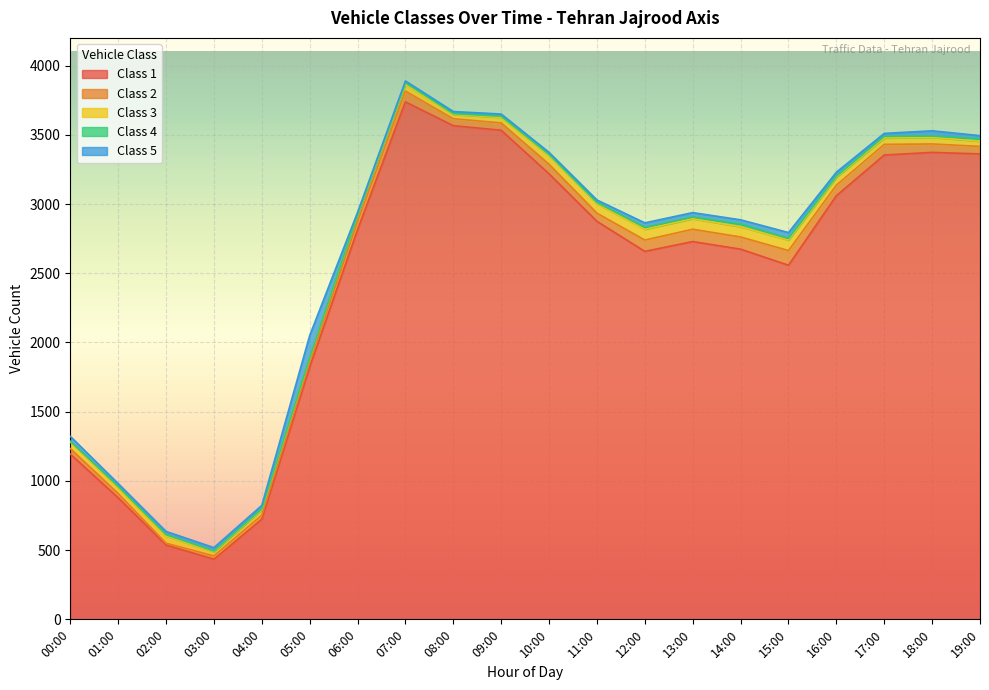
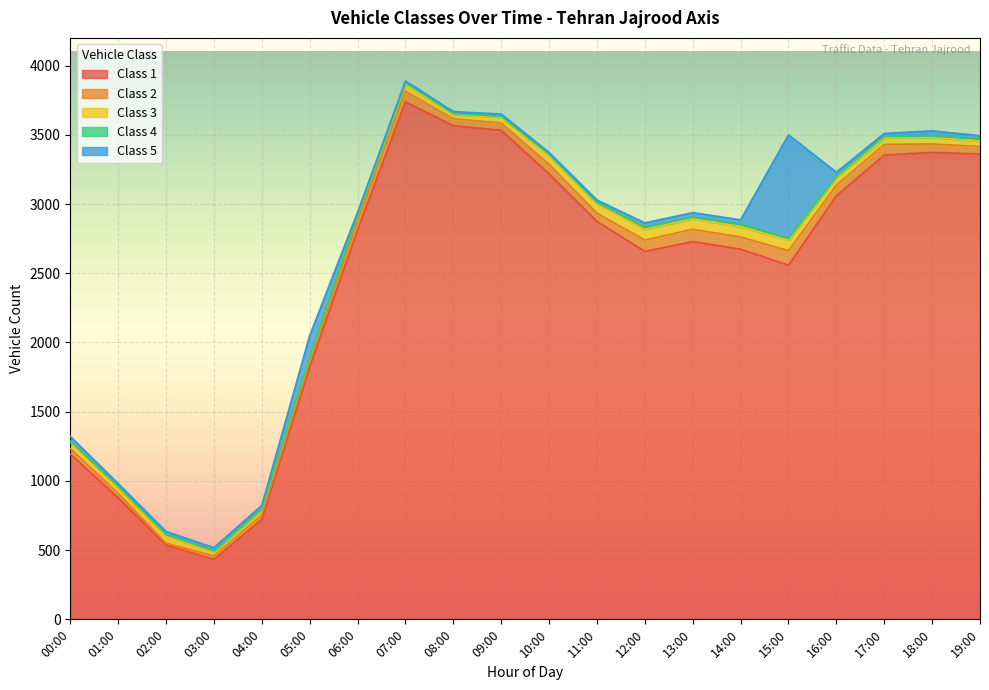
  {
    "Class 3": {
      "14:00": 70,
      "19:00": 40
    },
    "Class 4": {
      "14:00": 20,
      "19:00": 20
    },
    "Class 5": {
      "00:00": 40,
      "01:00": 20,
      "02:00": 20,
      "03:00": 20,
      "04:00": 30,
      "05:00": 160,
      "12:00": 30,
      "13:00": 30,
      "14:00": 30,
-     "15:00": 40,
+     "15:00": 750,
      "16:00": 30,
      "17:00": 20,
      "18:00": 40,
      "19:00": 20
    }
  }
